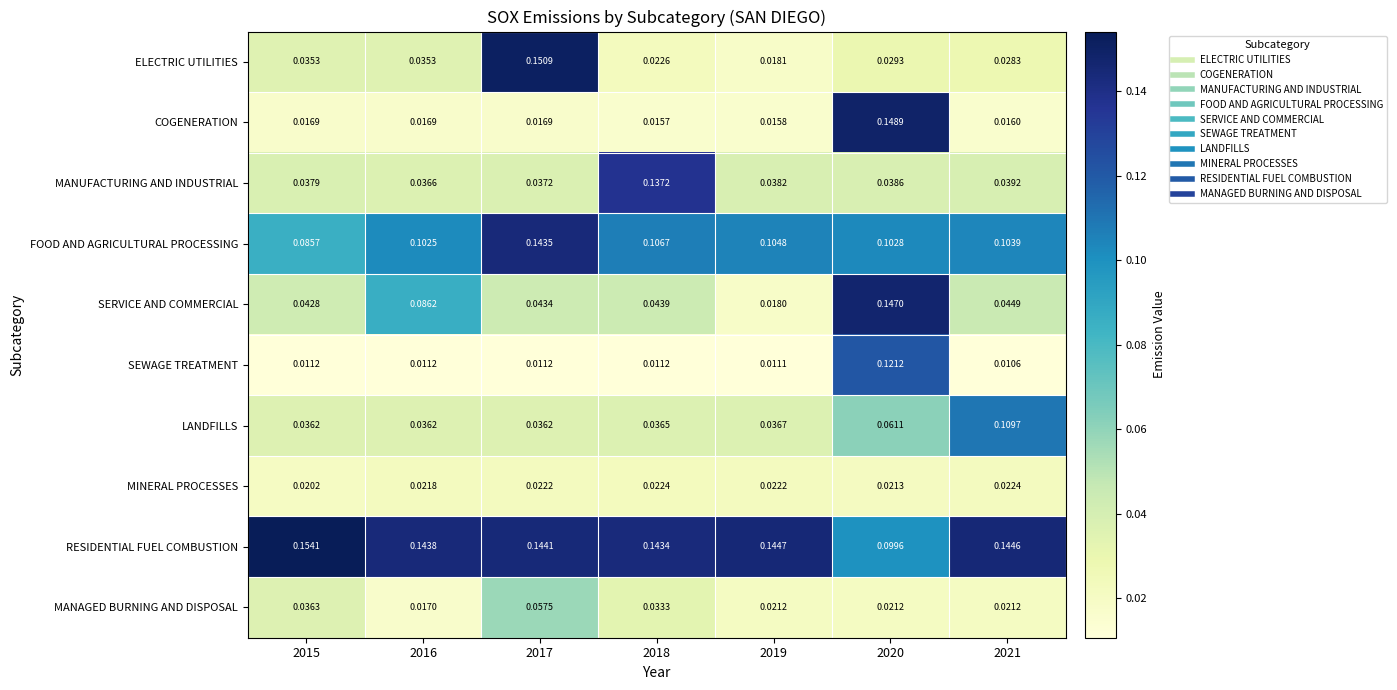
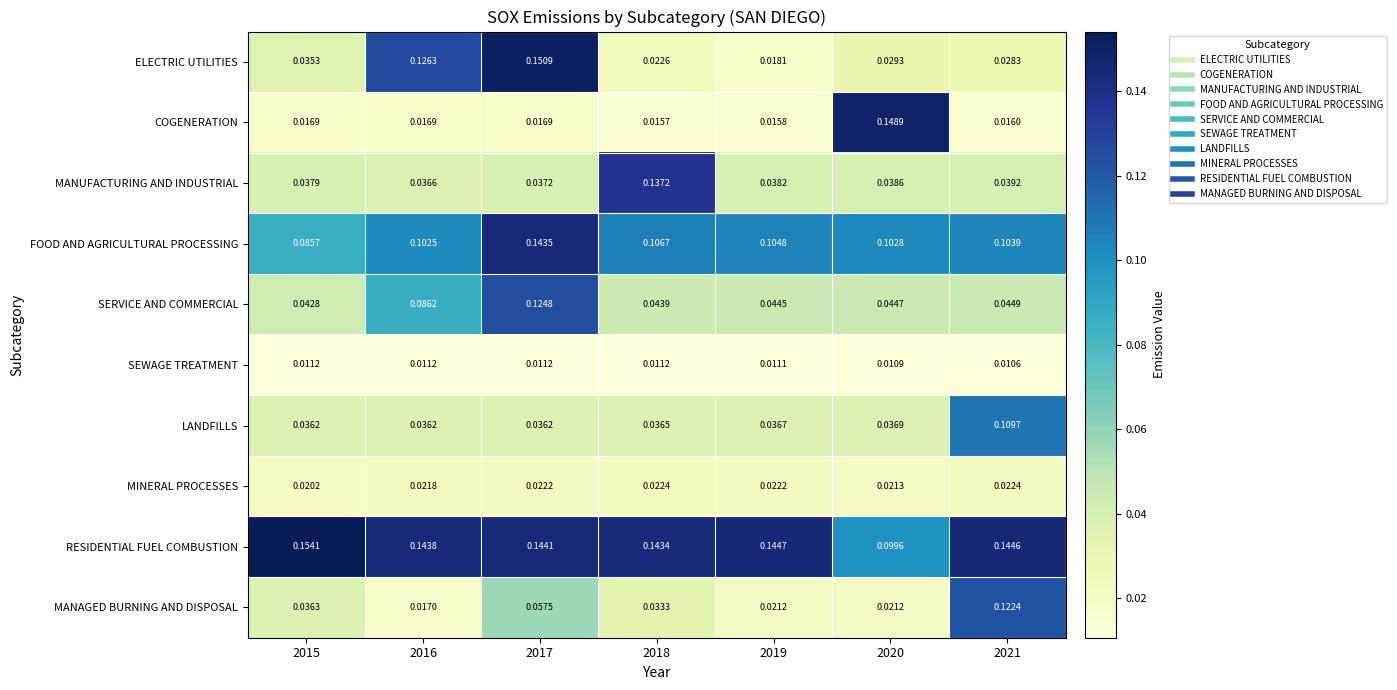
  {
    "ELECTRIC UTILITIES": {
      "2015": 0.0353,
-     "2016": 0.0353,
+     "2016": 0.1263,
      "2017": 0.1509,
      "2018": 0.0226,
      "2019": 0.0181,
      "2020": 0.0293,
      "2021": 0.0283
    },
    "COGENERATION": {
      "2015": 0.0169,
      "2016": 0.0169,
      "2017": 0.0169,
      "2018": 0.0157,
      "2019": 0.0158,
      "2020": 0.1489,
      "2021": 0.0160
    },
    "MANUFACTURING AND INDUSTRIAL": {
      "2015": 0.0379,
      "2016": 0.0366,
      "2017": 0.0372,
      "2018": 0.1372,
      "2019": 0.0382,
      "2020": 0.0386,
      "2021": 0.0392
    },
    "FOOD AND AGRICULTURAL PROCESSING": {
      "2015": 0.0857,
      "2016": 0.1025,
      "2017": 0.1435,
      "2018": 0.1067,
      "2019": 0.1048,
      "2020": 0.1028,
      "2021": 0.1039
    },
    "SERVICE AND COMMERCIAL": {
      "2015": 0.0428,
      "2016": 0.0862,
-     "2017": 0.0434,
+     "2017": 0.1248,
      "2018": 0.0439,
-     "2019": 0.0180,
-     "2020": 0.1470,
+     "2019": 0.0445,
+     "2020": 0.0447,
      "2021": 0.0449
    },
    "SEWAGE TREATMENT": {
      "2015": 0.0112,
      "2016": 0.0112,
      "2017": 0.0112,
      "2018": 0.0112,
      "2019": 0.0111,
-     "2020": 0.1212,
+     "2020": 0.0109,
      "2021": 0.0106
    },
    "LANDFILLS": {
      "2015": 0.0362,
      "2016": 0.0362,
      "2017": 0.0362,
      "2018": 0.0365,
      "2019": 0.0367,
-     "2020": 0.0611,
+     "2020": 0.0369,
      "2021": 0.1097
    },
    "MINERAL PROCESSES": {
      "2015": 0.0202,
      "2016": 0.0218,
      "2017": 0.0222,
      "2018": 0.0224,
      "2019": 0.0222,
      "2020": 0.0213,
      "2021": 0.0224
    },
    "RESIDENTIAL FUEL COMBUSTION": {
      "2015": 0.1541,
      "2016": 0.1438,
      "2017": 0.1441,
      "2018": 0.1434,
      "2019": 0.1447,
      "2020": 0.0996,
      "2021": 0.1446
    },
    "MANAGED BURNING AND DISPOSAL": {
      "2015": 0.0363,
      "2016": 0.0170,
      "2017": 0.0575,
      "2018": 0.0333,
      "2019": 0.0212,
      "2020": 0.0212,
-     "2021": 0.0212
+     "2021": 0.1224
    }
  }
